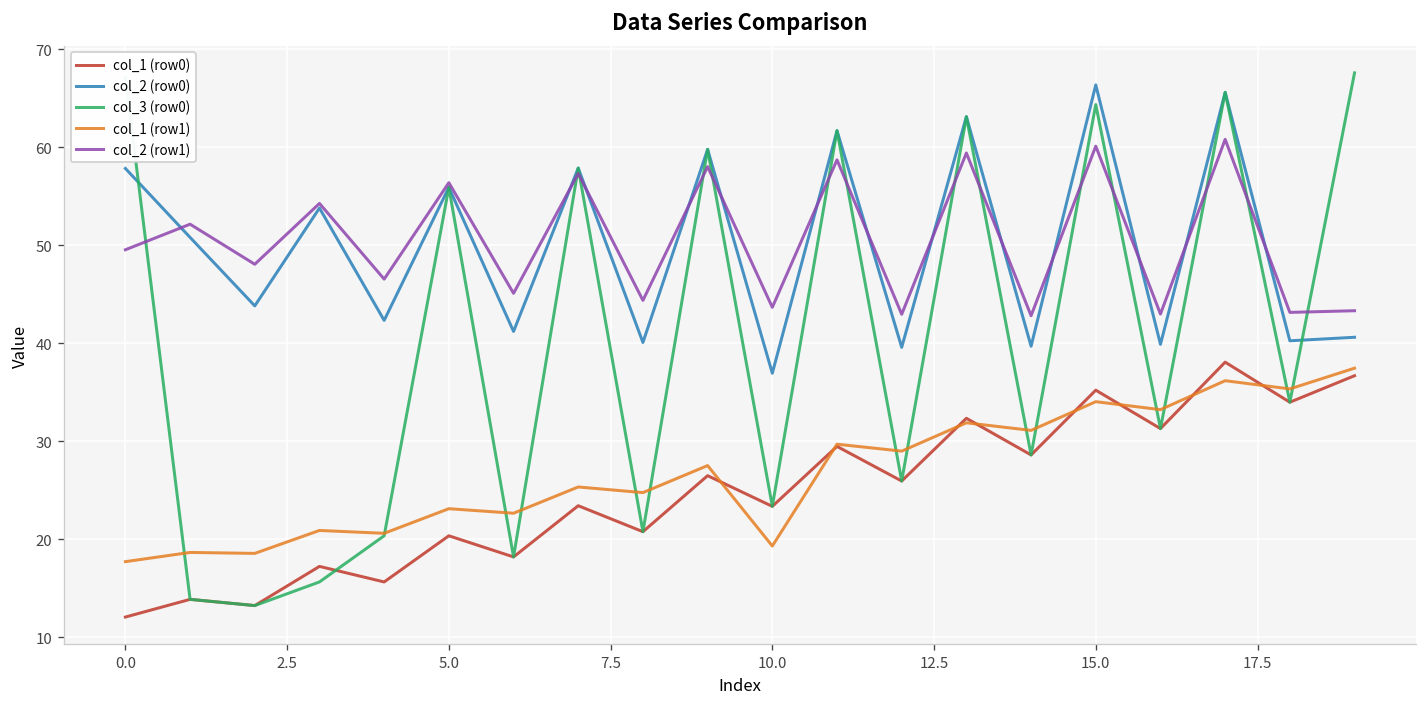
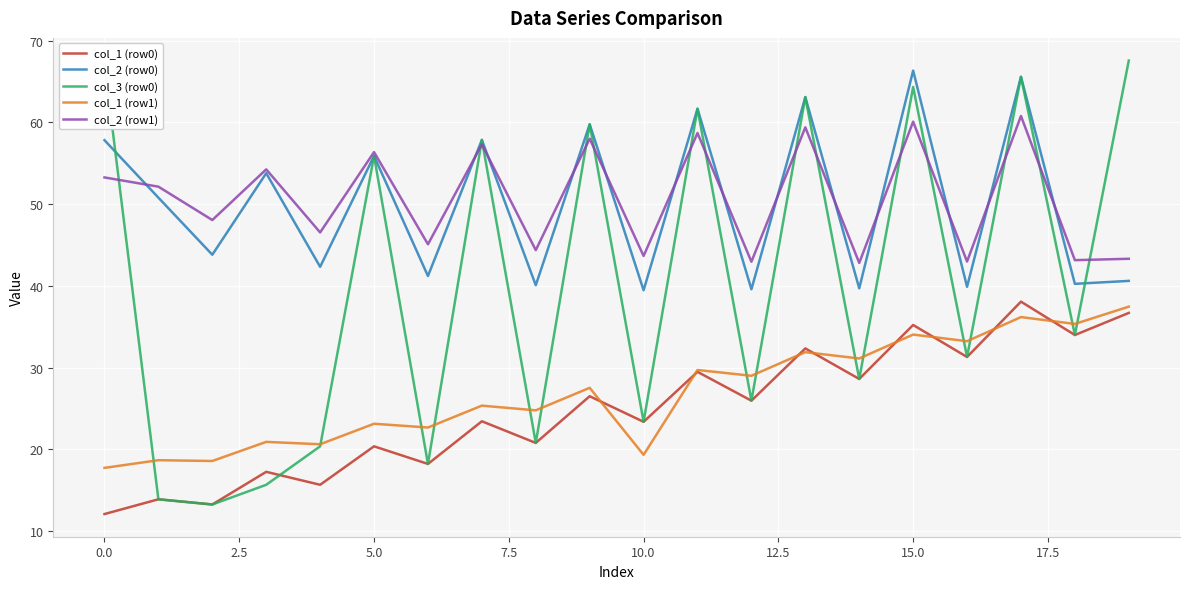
  {
    "col_1 (row0)": {
      "0.0": 12,
      "5.0": 20,
      "15.0": 35
    },
    "col_2 (row0)": {
      "0.0": 58,
-     "10.0": 37,
+     "10.0": 39,
      "15.0": 66
    },
    "col_3 (row0)": {
      "15.0": 64
    },
    "col_1 (row1)": {
      "0.0": 18,
      "5.0": 23,
      "10.0": 19,
      "15.0": 34
    },
    "col_2 (row1)": {
-     "0.0": 50,
+     "0.0": 53,
      "5.0": 56,
      "10.0": 44,
      "15.0": 60
    }
  }
